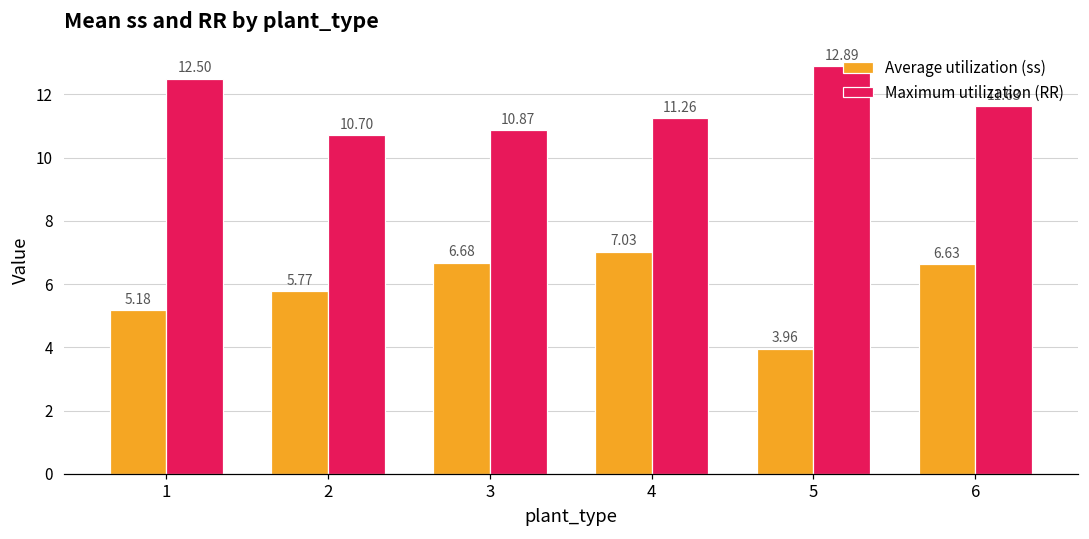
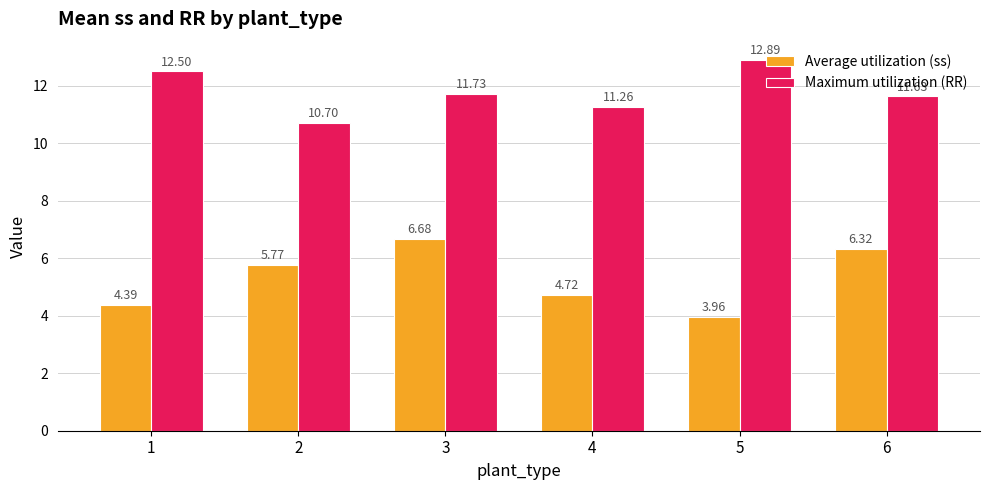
  {
    "Average utilization (ss)": {
-     "1": 5.18,
+     "1": 4.39,
      "2": 5.77,
      "3": 6.68,
-     "4": 7.03,
+     "4": 4.72,
      "5": 3.96,
-     "6": 6.63
+     "6": 6.32
    },
    "Maximum utilization (RR)": {
      "1": 12.50,
      "2": 10.70,
-     "3": 10.87,
+     "3": 11.73,
      "4": 11.26,
      "5": 12.89,
      "6": 11.63
    }
  }
